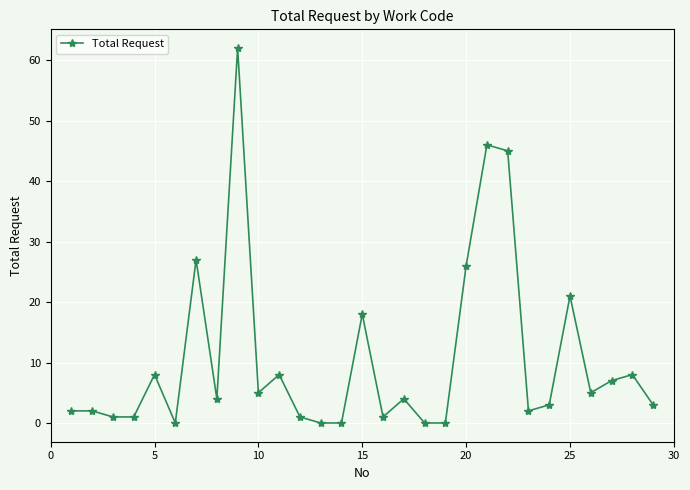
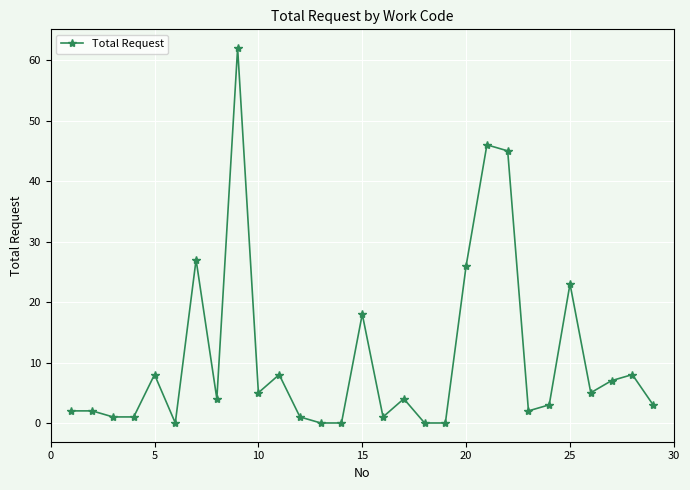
  {
    "5": 8,
    "10": 5,
    "15": 18,
    "20": 26,
-   "25": 21
+   "25": 23
  }
